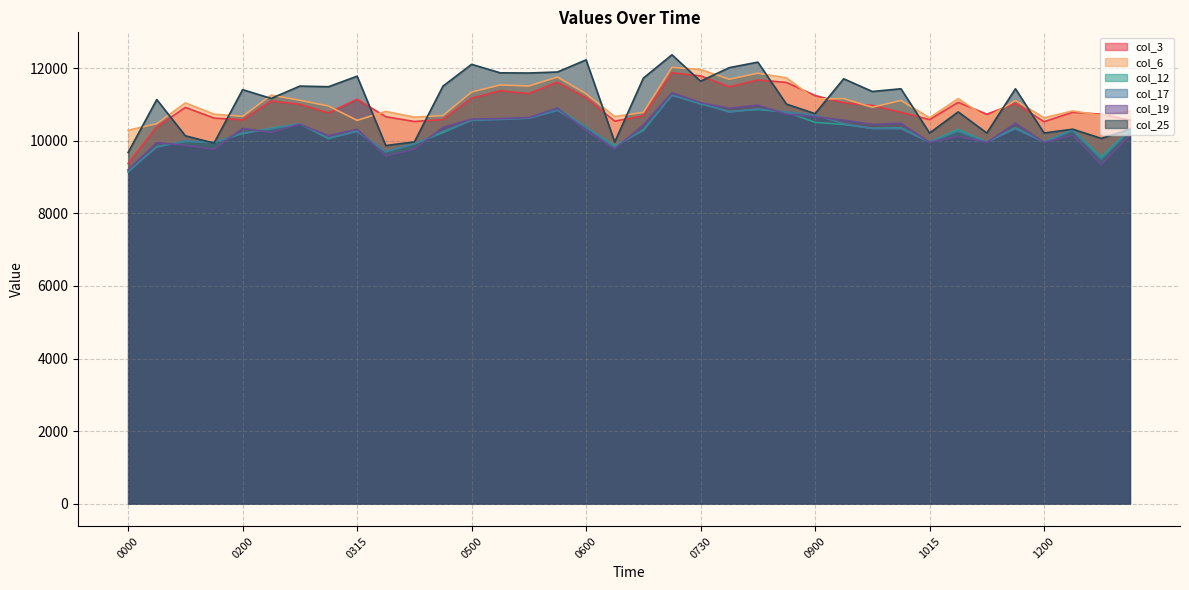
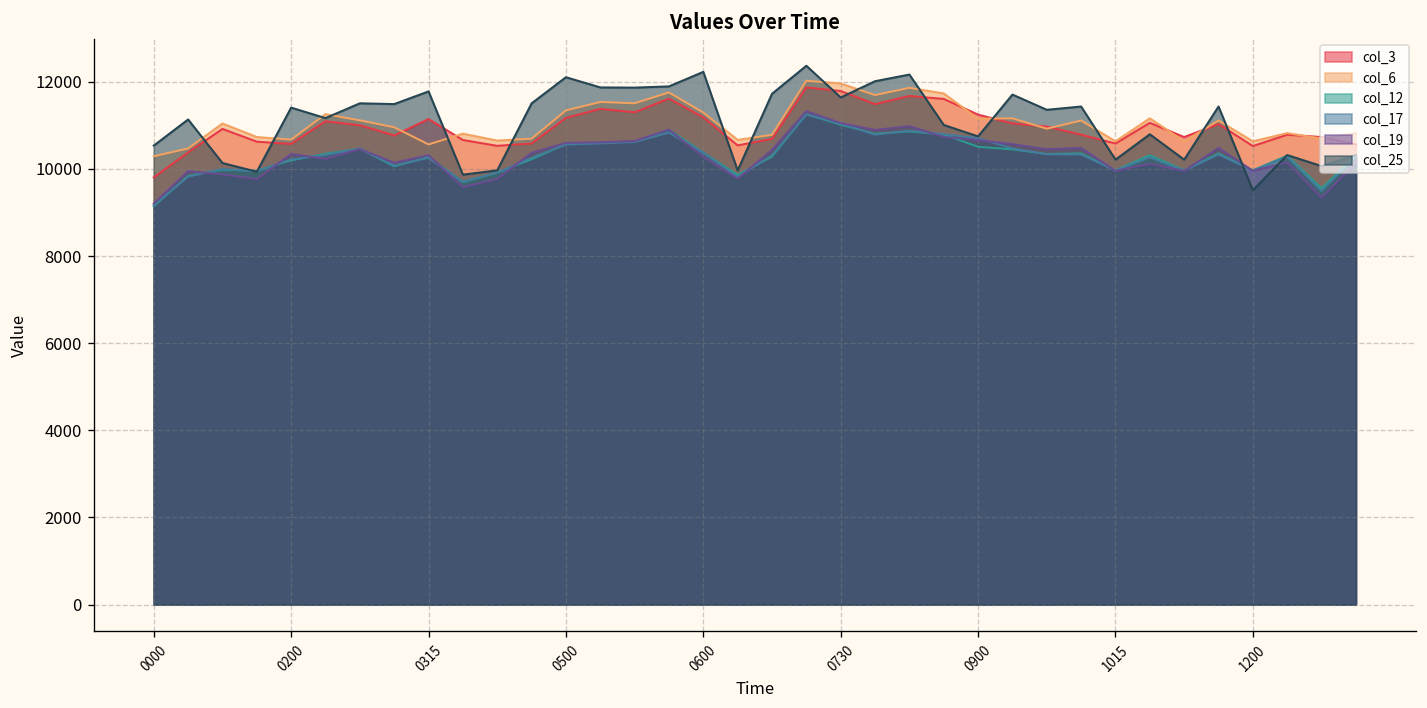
  {
    "col_3": {
-     "0000": 9400,
+     "0000": 9800,
      "0200": 10600,
      "0315": 11100,
      "0500": 11200,
      "0600": 11200,
      "0730": 11800,
      "0900": 11200,
      "1200": 10500
    },
    "col_6": {
      "0000": 10300,
      "0200": 10700,
      "0315": 10600,
      "0500": 11300,
      "0600": 11300,
      "0730": 12000,
      "0900": 11200,
      "1200": 10600
    },
    "col_25": {
-     "0000": 9700,
+     "0000": 10500,
      "0200": 11400,
      "0315": 11800,
      "0500": 12100,
      "0600": 12200,
      "0730": 11600,
      "1015": 10200,
-     "1200": 10200
+     "1200": 9500
    }
  }
